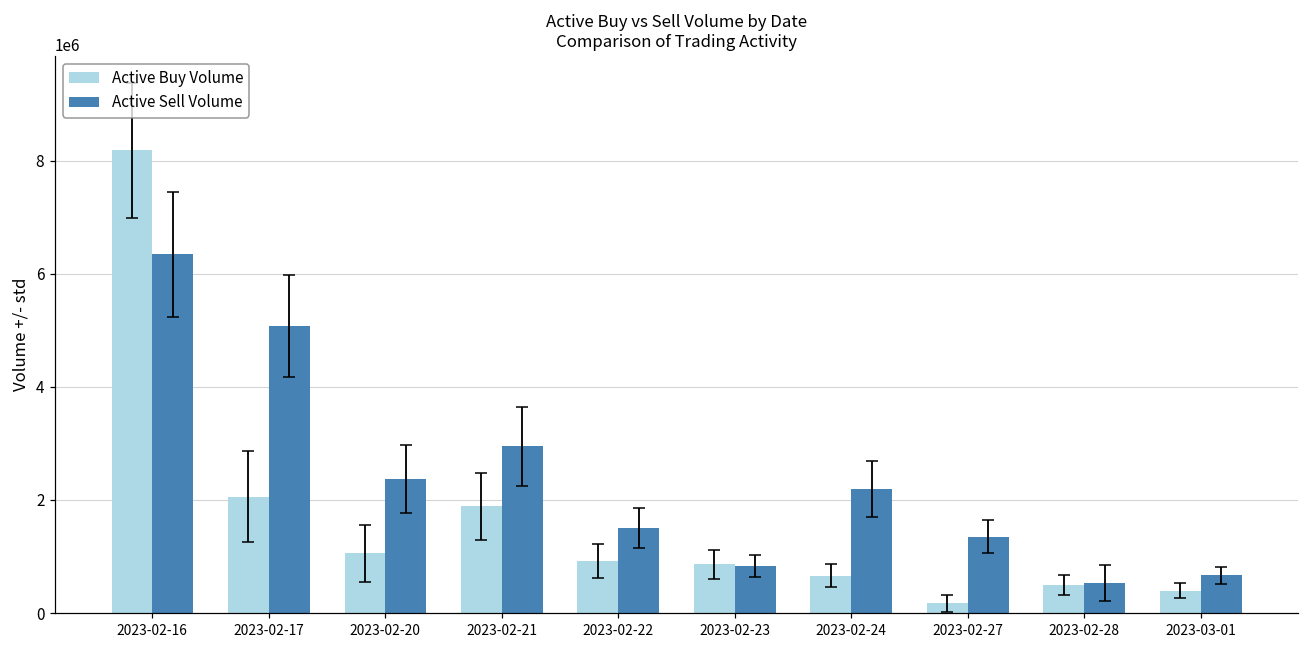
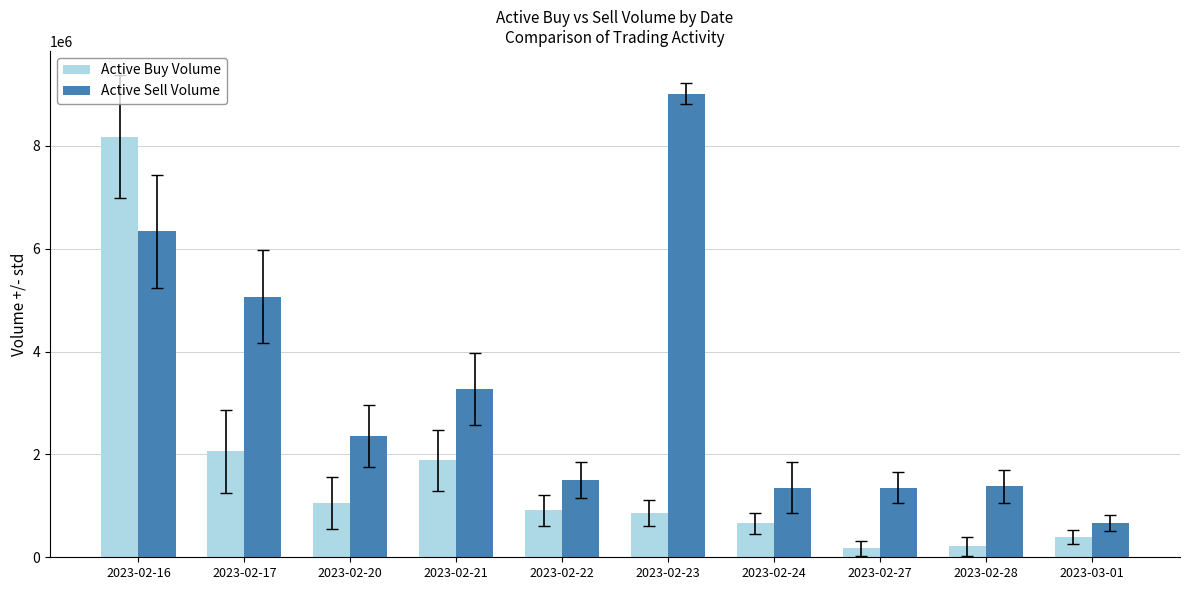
  {
    "Active Buy Volume": {
      "2023-02-16": 8200000,
      "2023-02-17": 2100000,
      "2023-02-20": 1100000,
      "2023-02-21": 1900000,
      "2023-02-22": 900000,
      "2023-02-23": 900000,
      "2023-02-24": 700000,
      "2023-02-27": 200000,
-     "2023-02-28": 500000,
+     "2023-02-28": 200000,
      "2023-03-01": 400000
    },
    "Active Sell Volume": {
      "2023-02-16": 6300000,
      "2023-02-17": 5100000,
      "2023-02-20": 2400000,
-     "2023-02-21": 2900000,
+     "2023-02-21": 3300000,
      "2023-02-22": 1500000,
-     "2023-02-23": 800000,
-     "2023-02-24": 2200000,
+     "2023-02-23": 9000000,
+     "2023-02-24": 1400000,
      "2023-02-27": 1400000,
-     "2023-02-28": 500000,
+     "2023-02-28": 1400000,
      "2023-03-01": 700000
    }
  }
